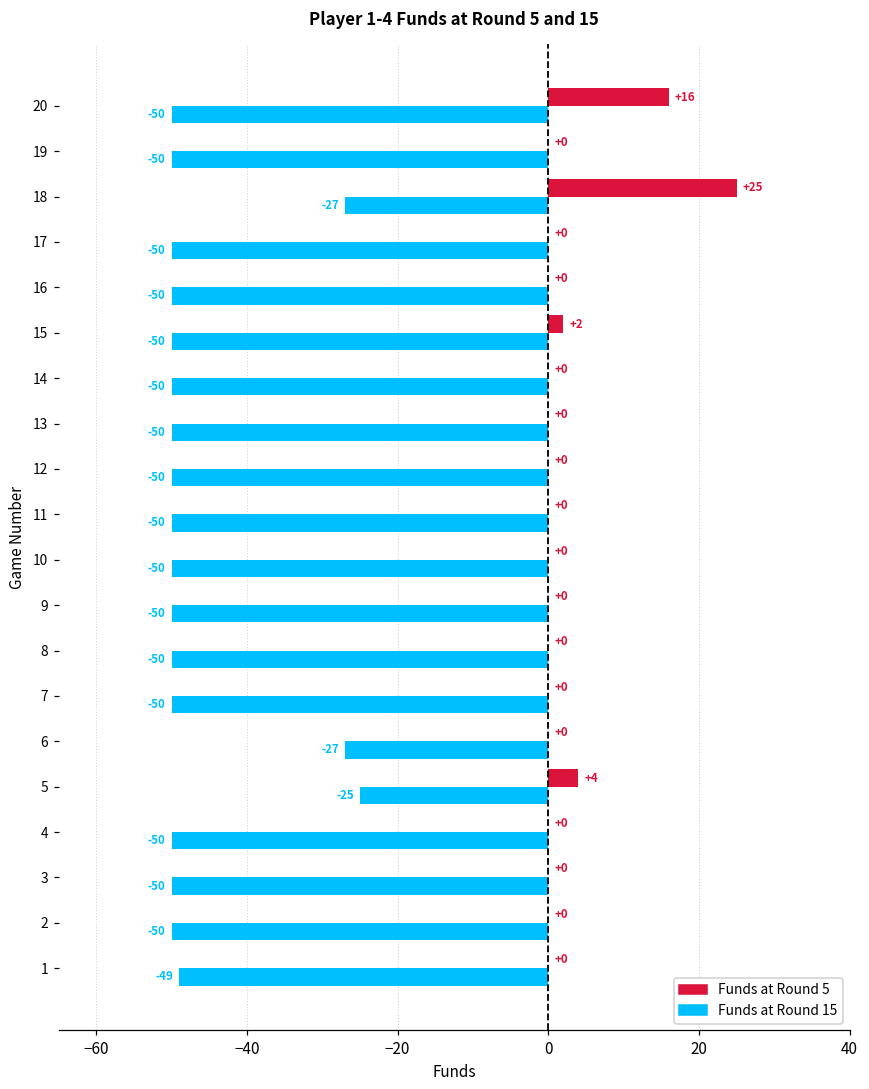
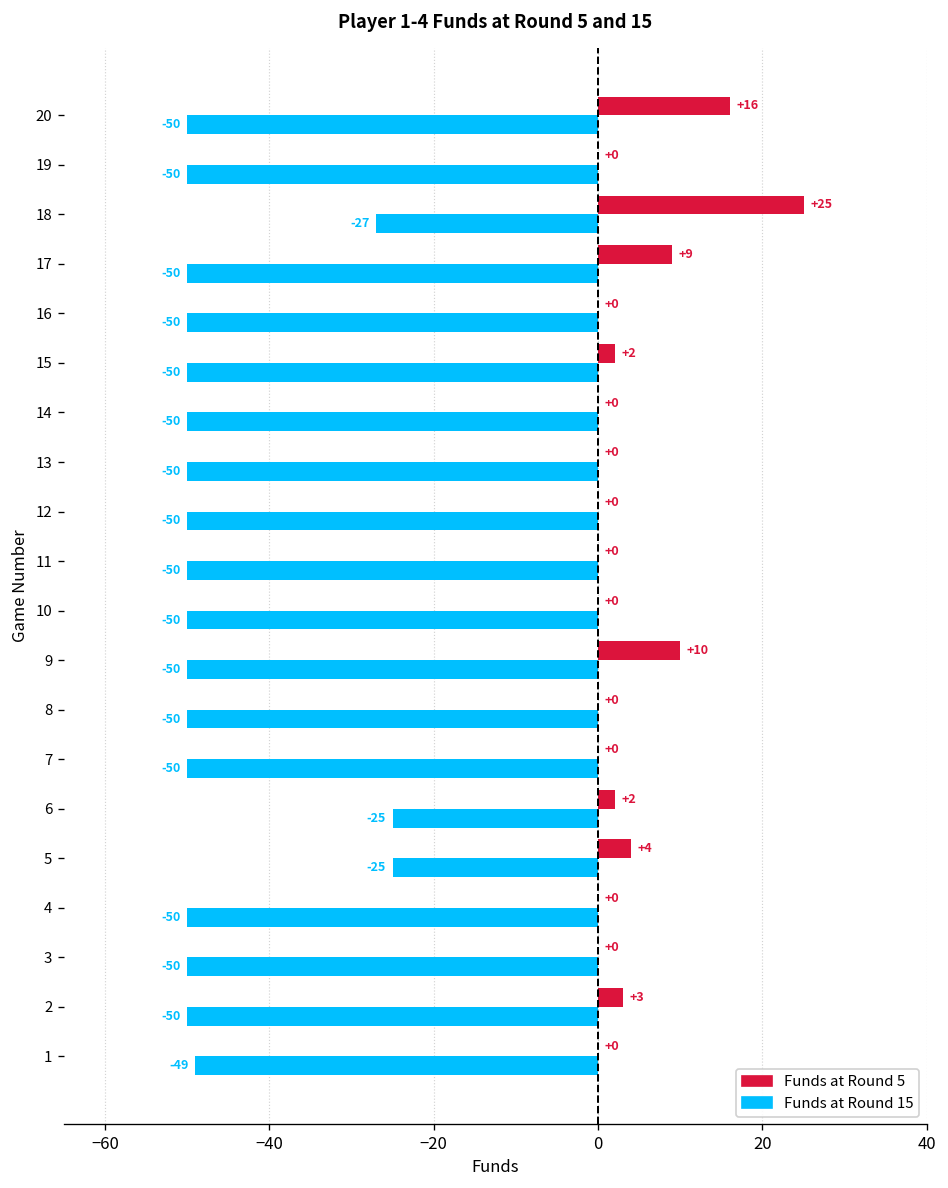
  {
    "Funds at Round 5": {
      "20": "+16",
      "19": "+0",
      "18": "+25",
-     "17": "+0",
+     "17": "+9",
      "16": "+0",
      "15": "+2",
      "14": "+0",
      "13": "+0",
      "12": "+0",
      "11": "+0",
      "10": "+0",
-     "9": "+0",
+     "9": "+10",
      "8": "+0",
      "7": "+0",
-     "6": "+0",
+     "6": "+2",
      "5": "+4",
      "4": "+0",
      "3": "+0",
-     "2": "+0",
+     "2": "+3",
      "1": "+0"
    },
    "Funds at Round 15": {
      "20": "-50",
      "19": "-50",
      "18": "-27",
      "17": "-50",
      "16": "-50",
      "15": "-50",
      "14": "-50",
      "13": "-50",
      "12": "-50",
      "11": "-50",
      "10": "-50",
      "9": "-50",
      "8": "-50",
      "7": "-50",
-     "6": "-27",
+     "6": "-25",
      "5": "-25",
      "4": "-50",
      "3": "-50",
      "2": "-50",
      "1": "-49"
    }
  }
